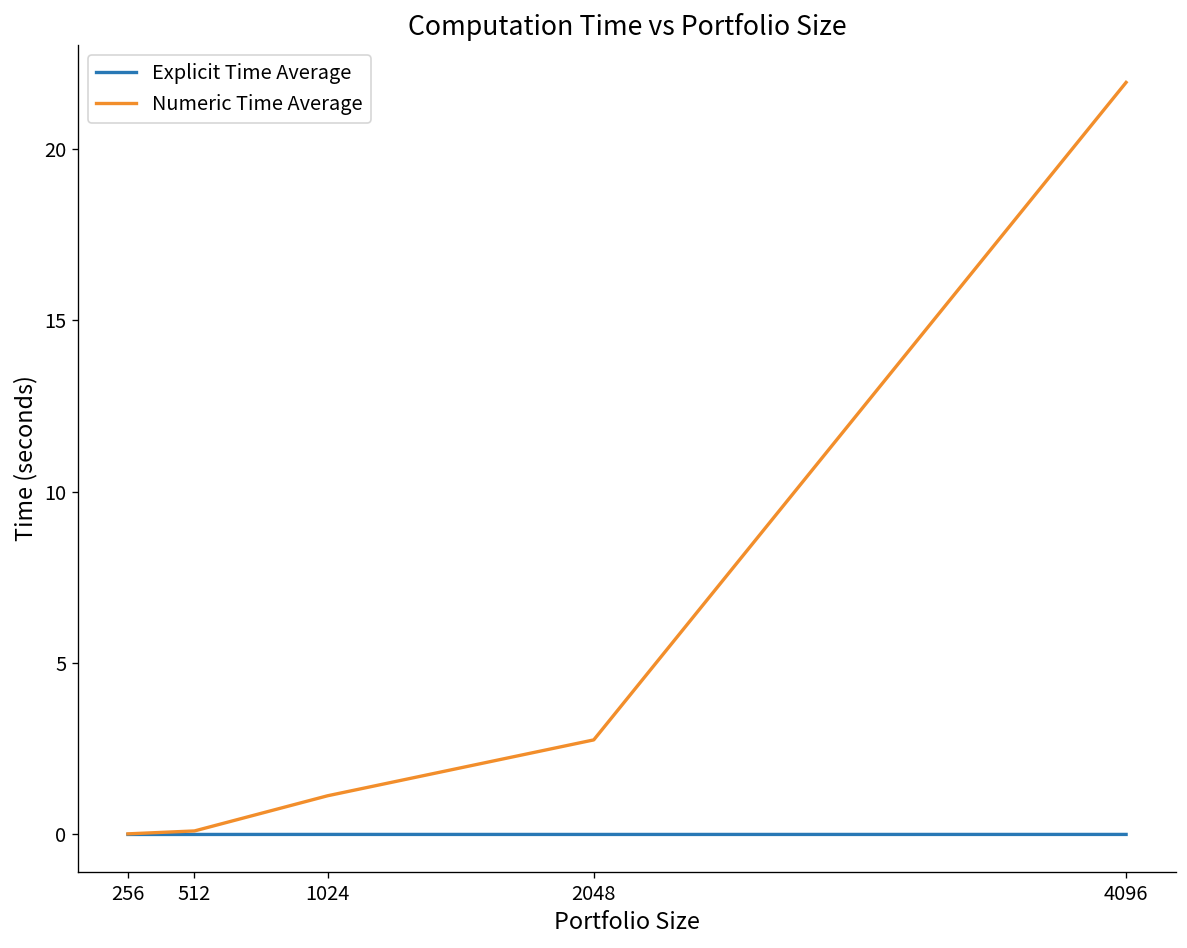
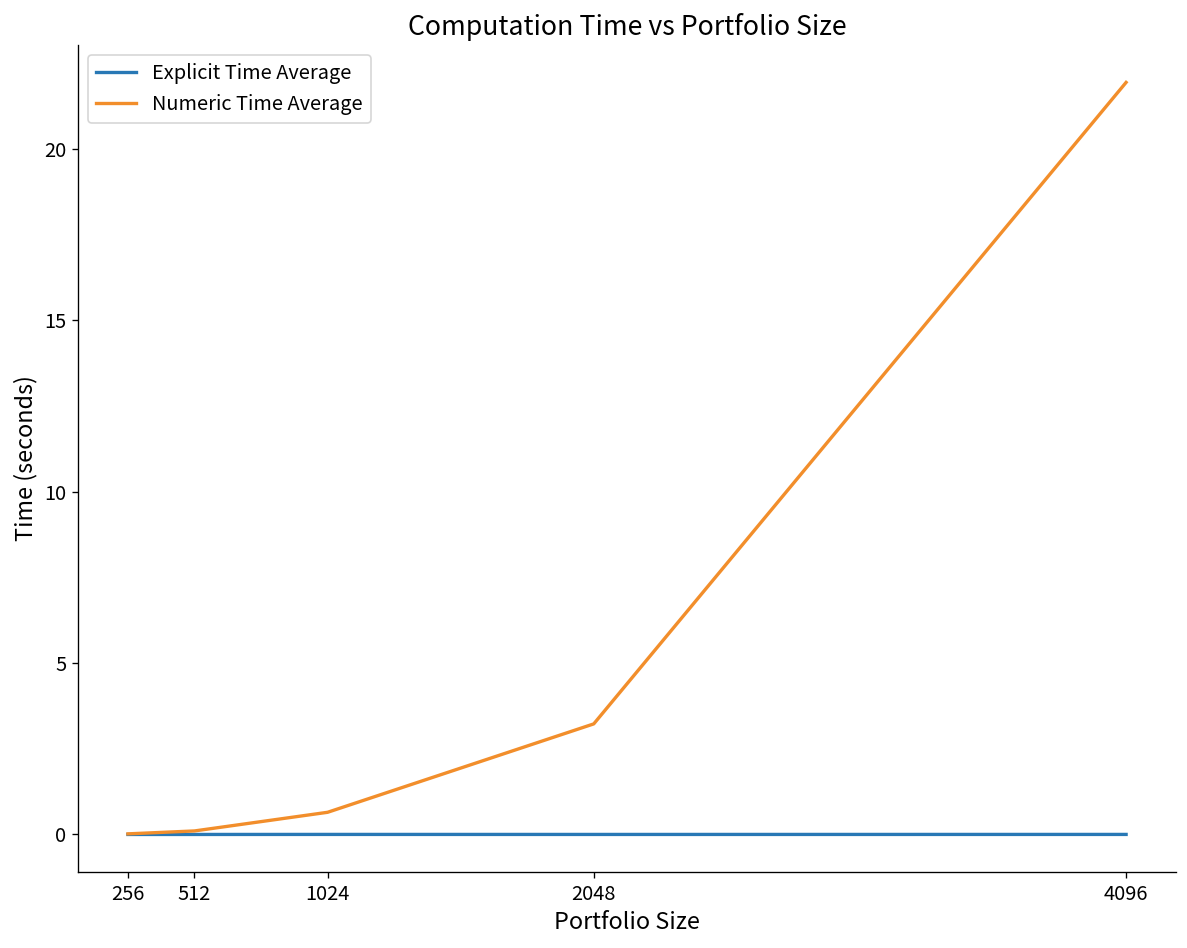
  {
    "Explicit Time Average": {
      "512": 0.0,
      "1024": 0.0,
      "2048": 0.0,
      "4096": 0.0
    },
    "Numeric Time Average": {
      "512": 0.1,
-     "1024": 1.1,
-     "2048": 2.8,
+     "1024": 0.6,
+     "2048": 3.2,
      "4096": 21.9
    }
  }
